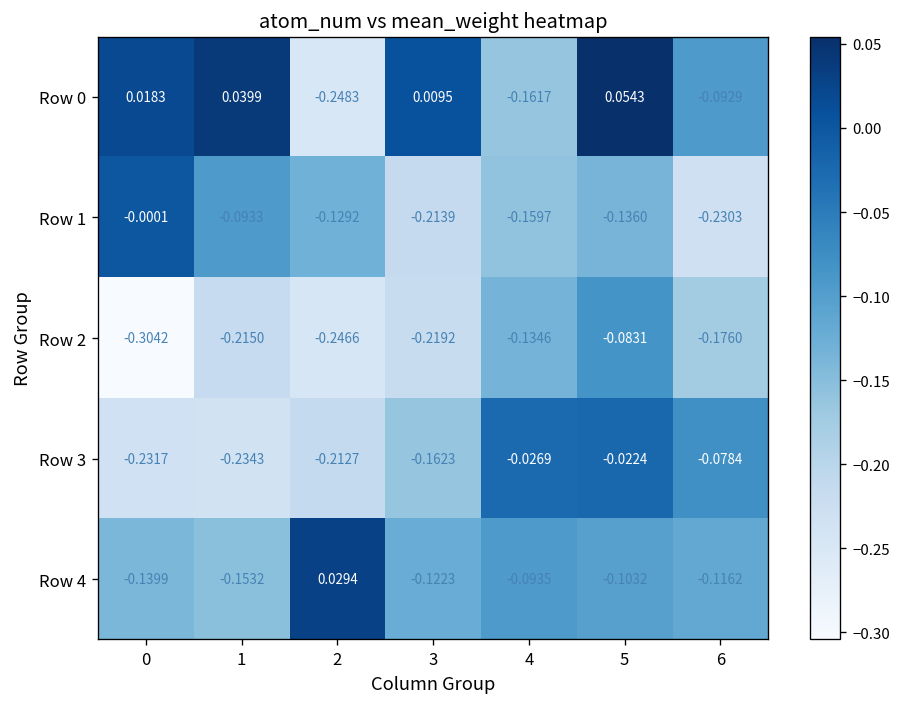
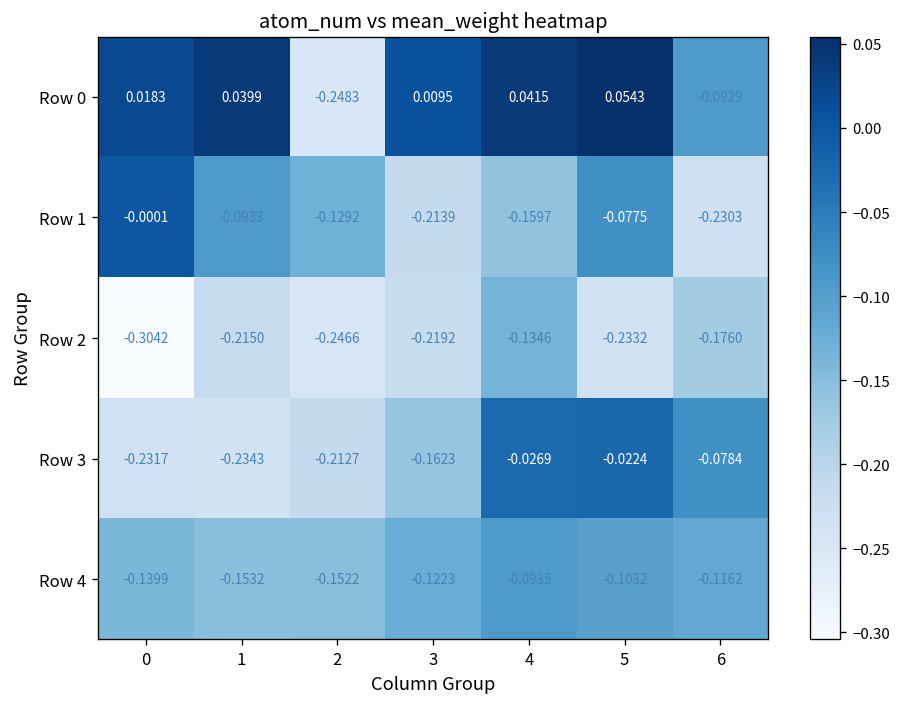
  {
    "Row 0": {
      "0": 0.0183,
      "1": 0.0399,
      "2": -0.2483,
      "3": 0.0095,
-     "4": -0.1617,
+     "4": 0.0415,
      "5": 0.0543
    },
    "Row 1": {
      "0": -0.0001,
      "3": -0.2139,
      "4": -0.1597,
-     "5": -0.1360,
+     "5": -0.0775,
      "6": -0.2303
    },
    "Row 2": {
      "0": -0.3042,
      "1": -0.2150,
      "2": -0.2466,
      "3": -0.2192,
      "4": -0.1346,
-     "5": -0.0831,
+     "5": -0.2332,
      "6": -0.1760
    },
    "Row 3": {
      "0": -0.2317,
      "1": -0.2343,
      "2": -0.2127,
      "3": -0.1623,
      "4": -0.0269,
      "5": -0.0224,
      "6": -0.0784
    },
    "Row 4": {
      "0": -0.1399,
      "1": -0.1532,
-     "2": 0.0294
+     "2": -0.1522
    }
  }
